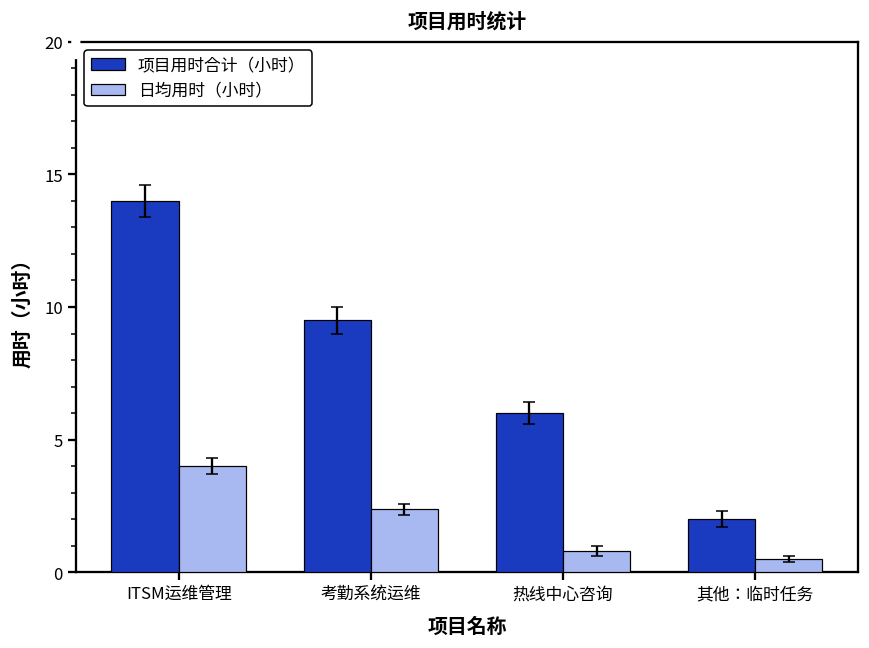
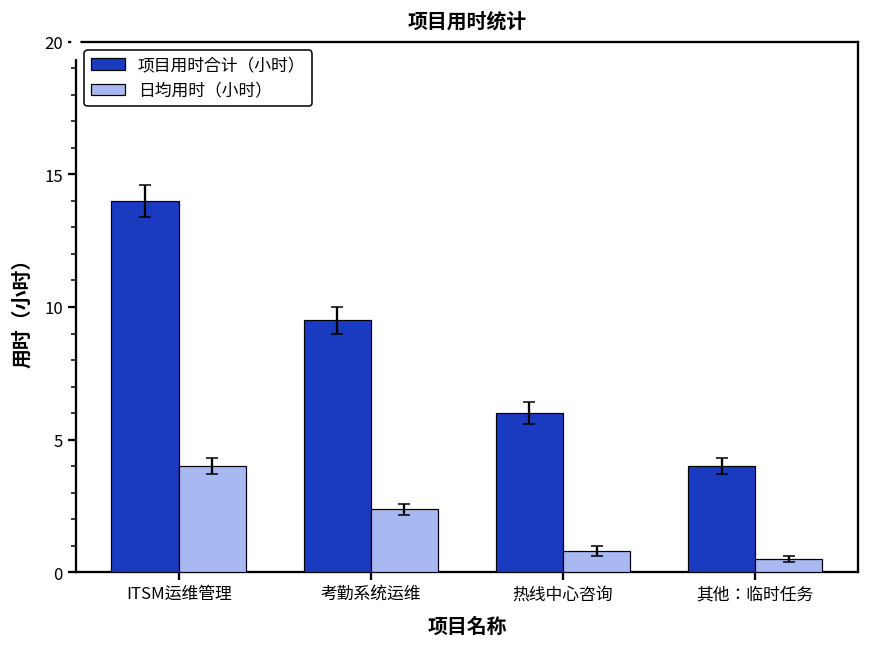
  {
    "项目用时合计（小时）": {
      "ITSM运维管理": 14,
      "考勤系统运维": 9.5,
      "热线中心咨询": 6,
-     "其他：临时任务": 2
+     "其他：临时任务": 4
    },
    "日均用时（小时）": {
      "ITSM运维管理": 4,
      "考勤系统运维": 2.4,
      "热线中心咨询": 0.8,
      "其他：临时任务": 0.5
    }
  }
